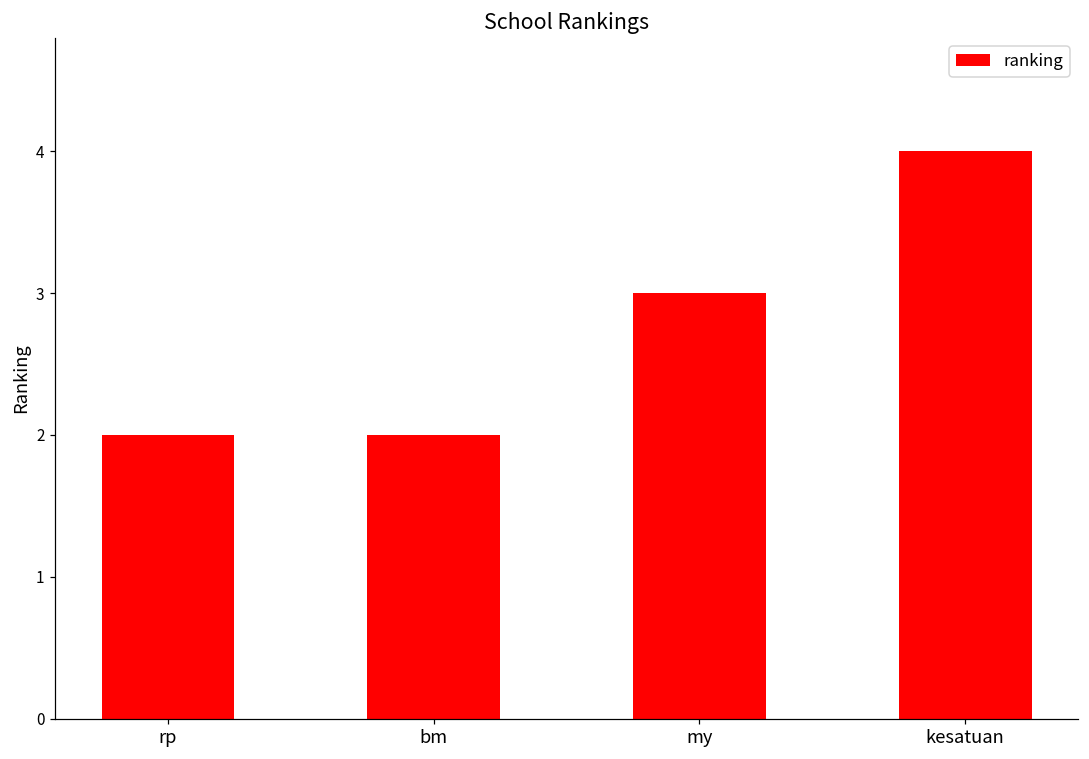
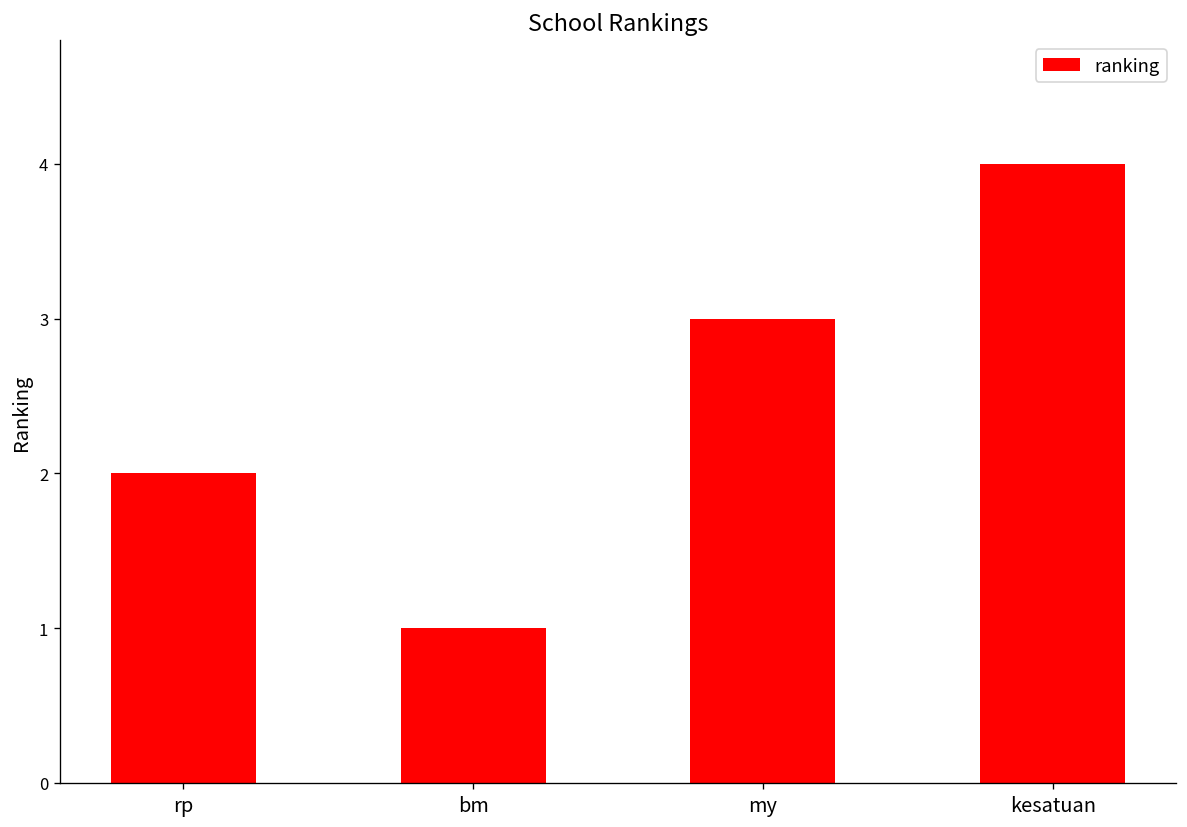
  {
    "rp": 2,
-   "bm": 2,
+   "bm": 1,
    "my": 3,
    "kesatuan": 4
  }
